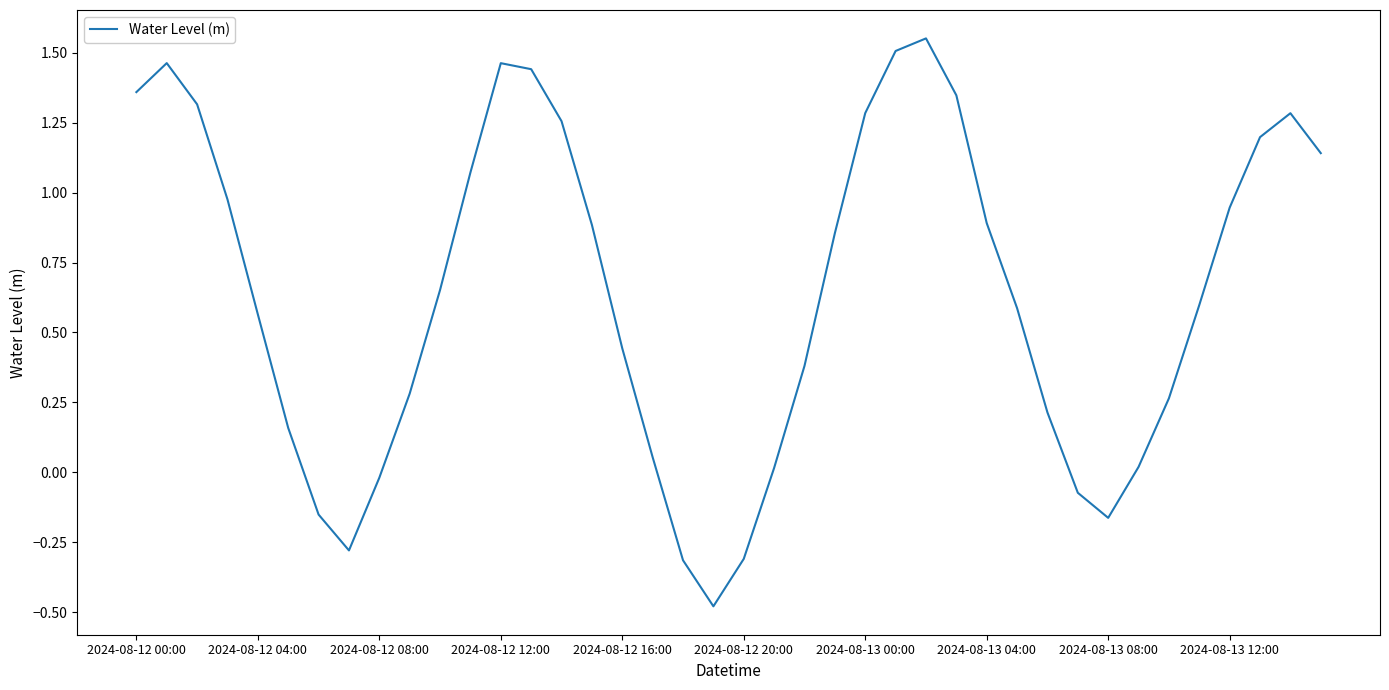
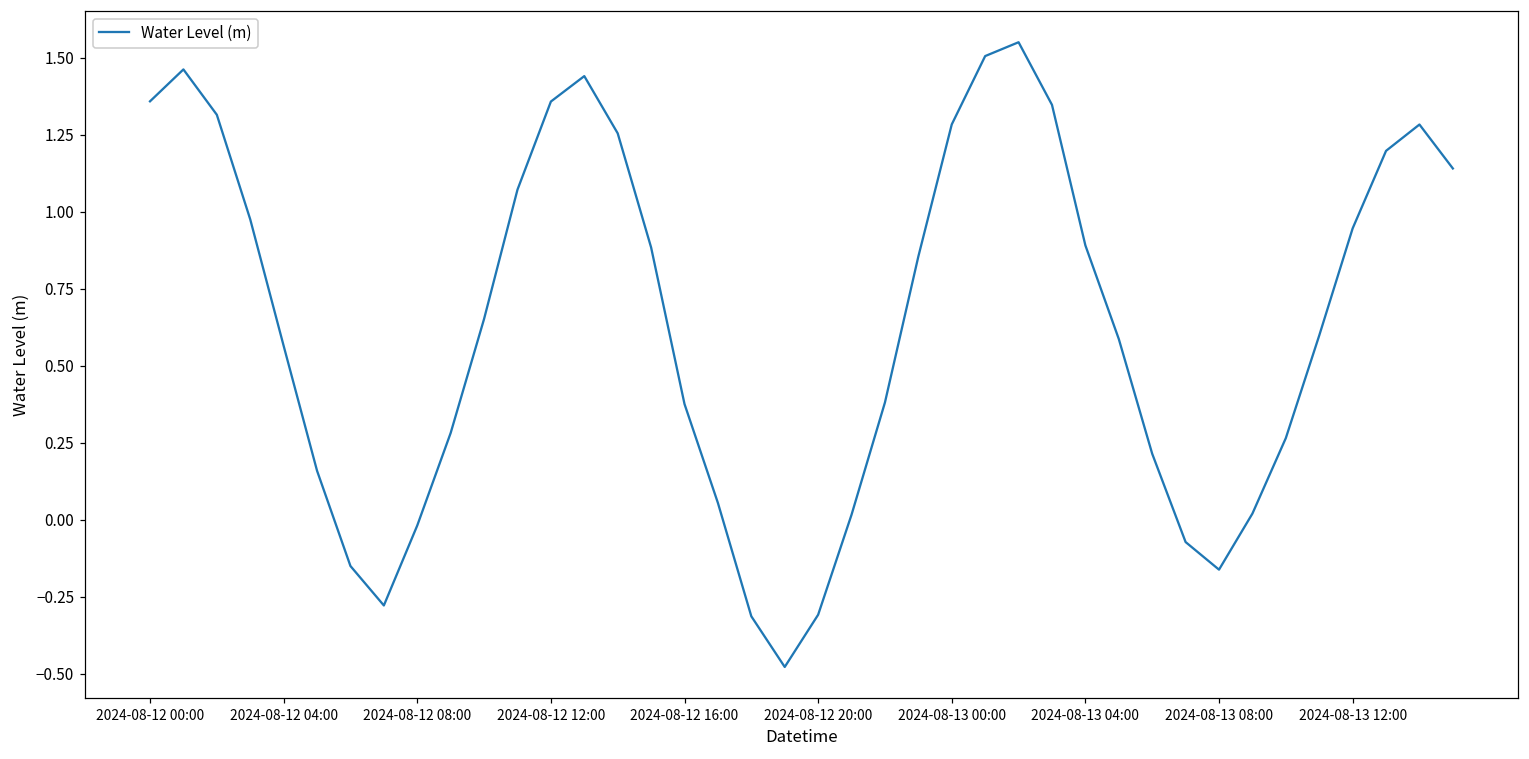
  {
    "2024-08-12 00:00": 1.36,
    "2024-08-12 04:00": 0.56,
    "2024-08-12 08:00": -0.02,
-   "2024-08-12 12:00": 1.46,
-   "2024-08-12 16:00": 0.44,
+   "2024-08-12 12:00": 1.36,
+   "2024-08-12 16:00": 0.38,
    "2024-08-12 20:00": -0.31,
    "2024-08-13 00:00": 1.28,
    "2024-08-13 04:00": 0.89,
    "2024-08-13 08:00": -0.16,
    "2024-08-13 12:00": 0.95
  }
